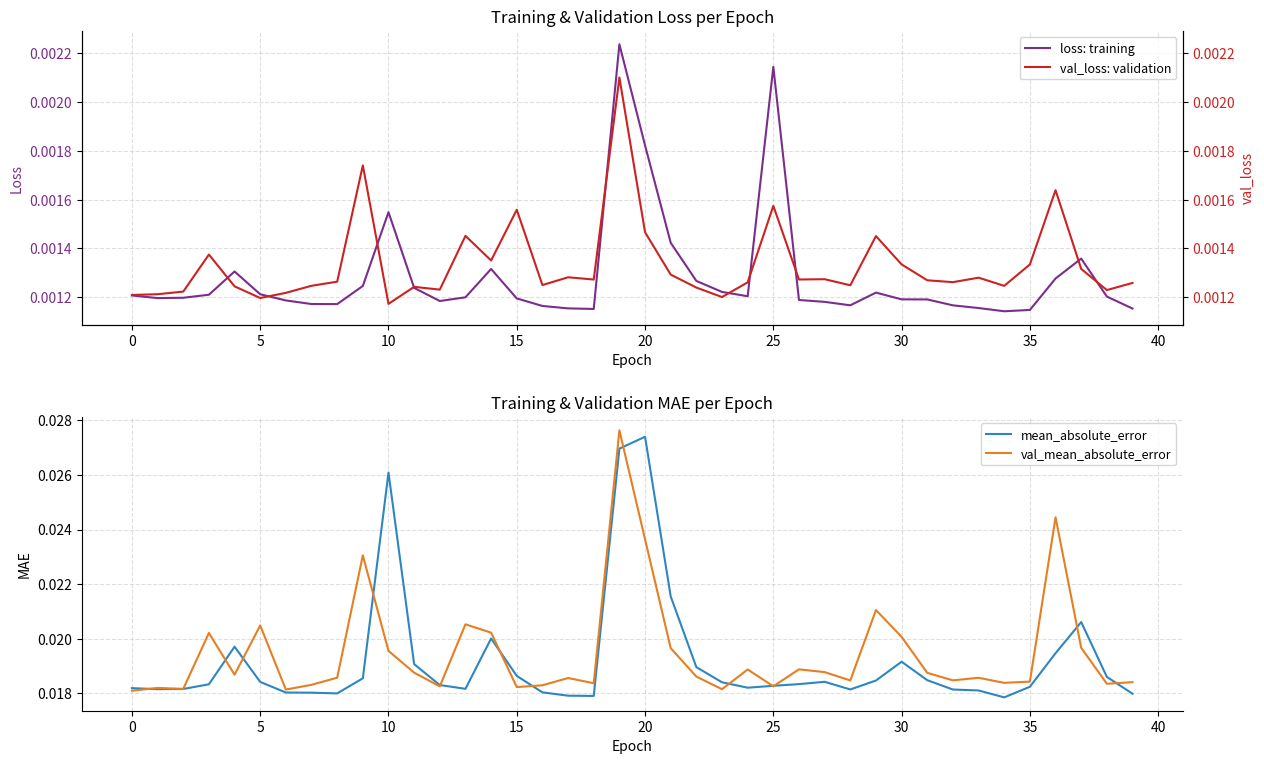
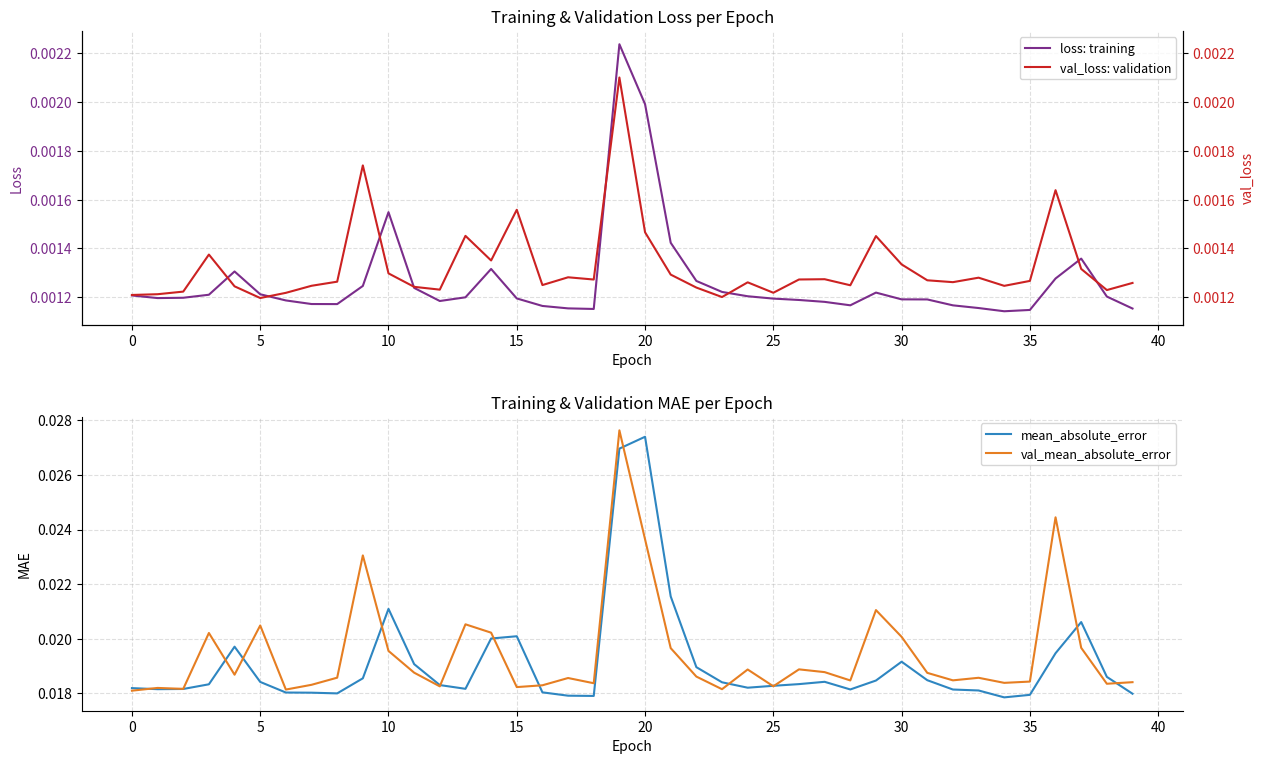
  {
    "Training & Validation Loss per Epoch": {
      "loss: training": {
        "5": 0.00121,
        "10": 0.00155,
        "15": 0.00119,
-       "20": 0.00182,
-       "25": 0.00214,
+       "20": 0.00199,
+       "25": 0.00119,
        "30": 0.00119,
        "35": 0.00115
      },
      "val_loss: validation": {
        "5": 0.00120,
-       "10": 0.00117,
+       "10": 0.00130,
        "15": 0.00156,
        "20": 0.00147,
-       "25": 0.00157,
+       "25": 0.00122,
        "30": 0.00133,
-       "35": 0.00133
+       "35": 0.00127
      }
    },
    "Training & Validation MAE per Epoch": {
      "mean_absolute_error": {
        "5": 0.0184,
-       "10": 0.0261,
-       "15": 0.0186,
+       "10": 0.0211,
+       "15": 0.0201,
        "20": 0.0274,
        "30": 0.0192,
-       "35": 0.0182
+       "35": 0.0179
      },
      "val_mean_absolute_error": {
        "5": 0.0205,
        "10": 0.0196,
        "15": 0.0182,
        "20": 0.0236,
        "30": 0.0201,
        "35": 0.0184
      }
    }
  }
